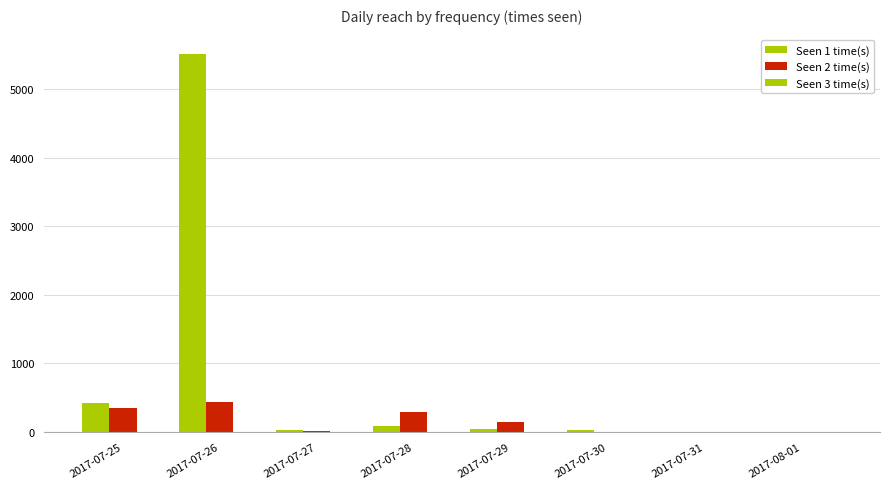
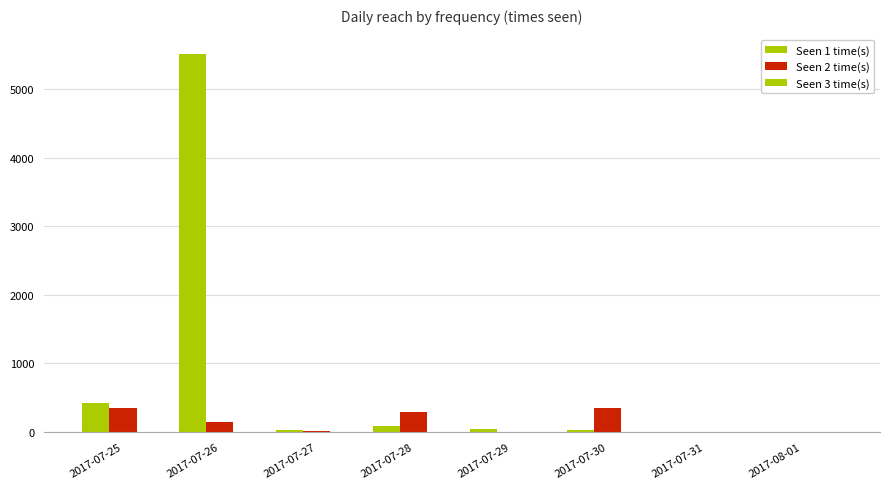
  {
    "Seen 2 time(s)": {
      "2017-07-25": 400,
-     "2017-07-26": 400,
+     "2017-07-26": 100,
      "2017-07-28": 300,
-     "2017-07-29": 100,
-     "2017-07-30": 0,
+     "2017-07-29": 0,
+     "2017-07-30": 400,
      "2017-07-31": 0
    }
  }
